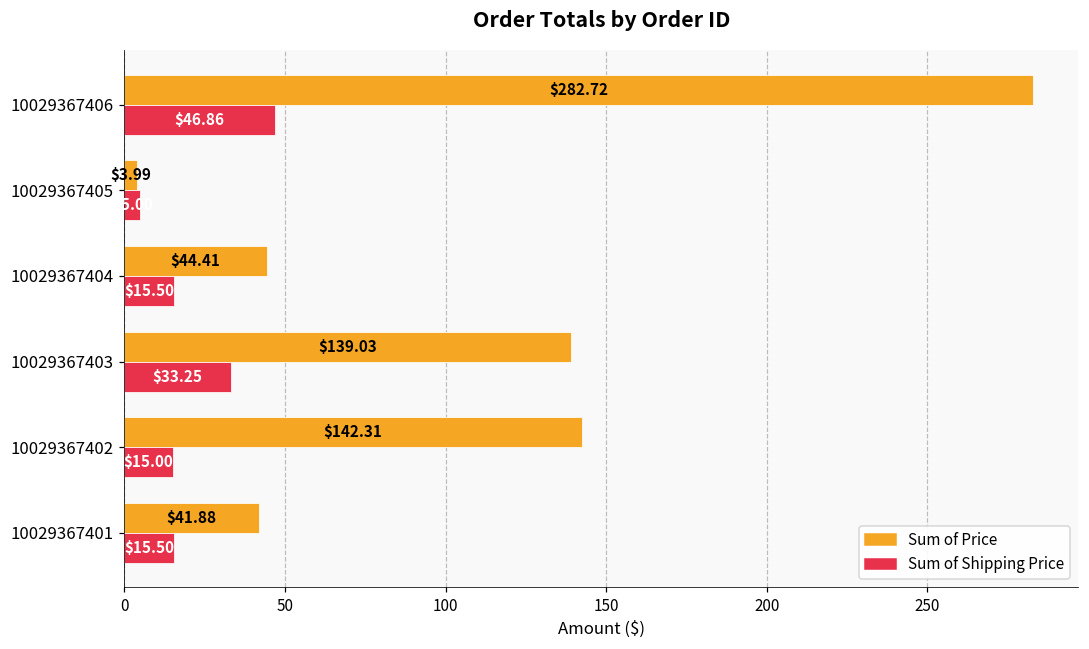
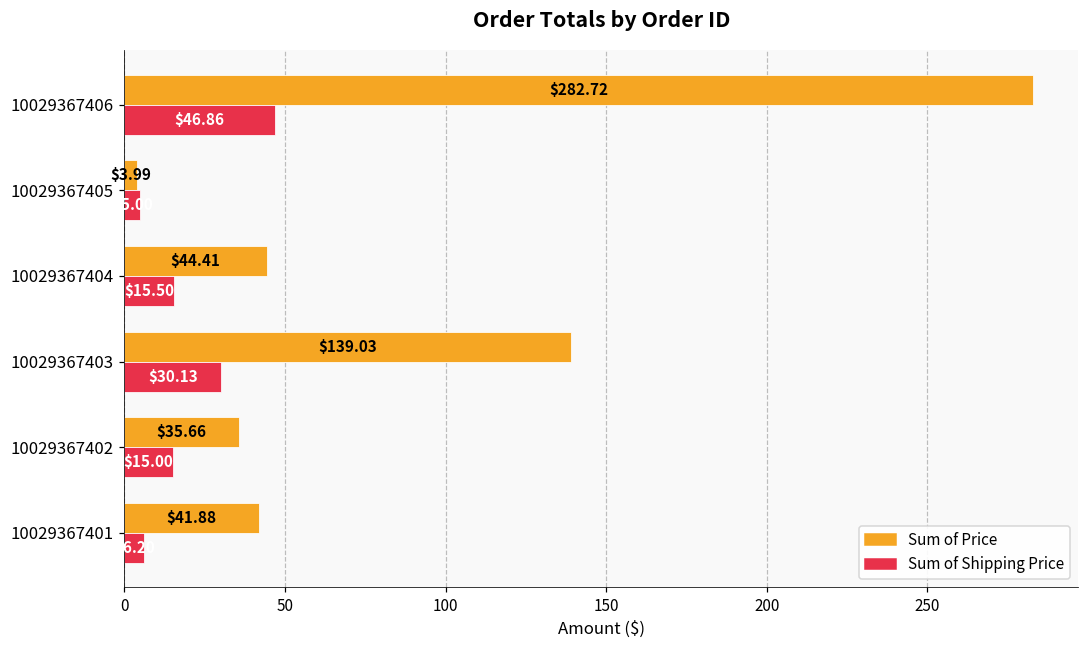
  {
    "Sum of Price": {
      "10029367406": "$282.72",
      "10029367405": "$3.99",
      "10029367404": "$44.41",
      "10029367403": "$139.03",
-     "10029367402": "$142.31",
+     "10029367402": "$35.66",
      "10029367401": "$41.88"
    },
    "Sum of Shipping Price": {
      "10029367406": "$46.86",
      "10029367404": "$15.50",
-     "10029367403": "$33.25",
+     "10029367403": "$30.13",
      "10029367402": "$15.00",
-     "10029367401": "16"
+     "10029367401": "6"
    }
  }
